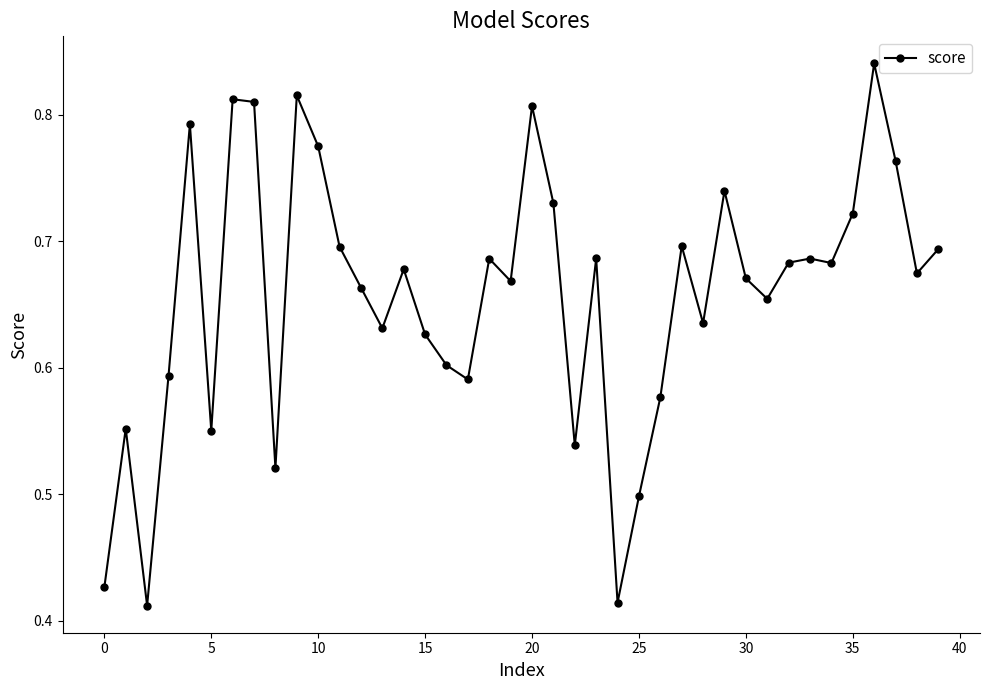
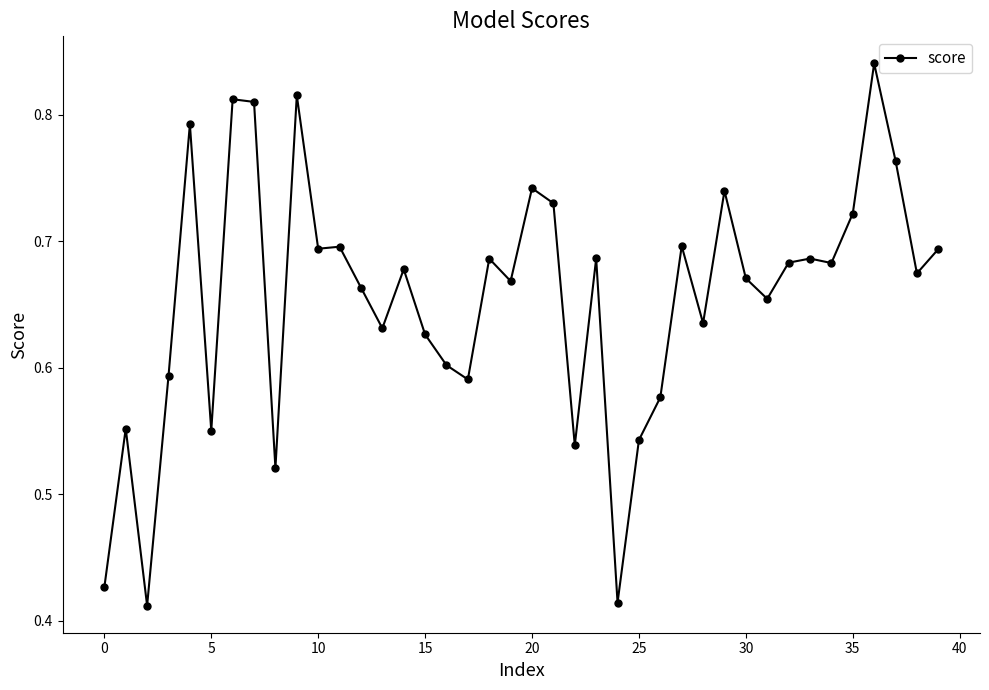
  {
    "0": 0.427,
    "5": 0.550,
-   "10": 0.775,
+   "10": 0.694,
    "15": 0.626,
-   "20": 0.807,
-   "25": 0.498,
+   "20": 0.742,
+   "25": 0.543,
    "30": 0.671,
    "35": 0.722
  }
